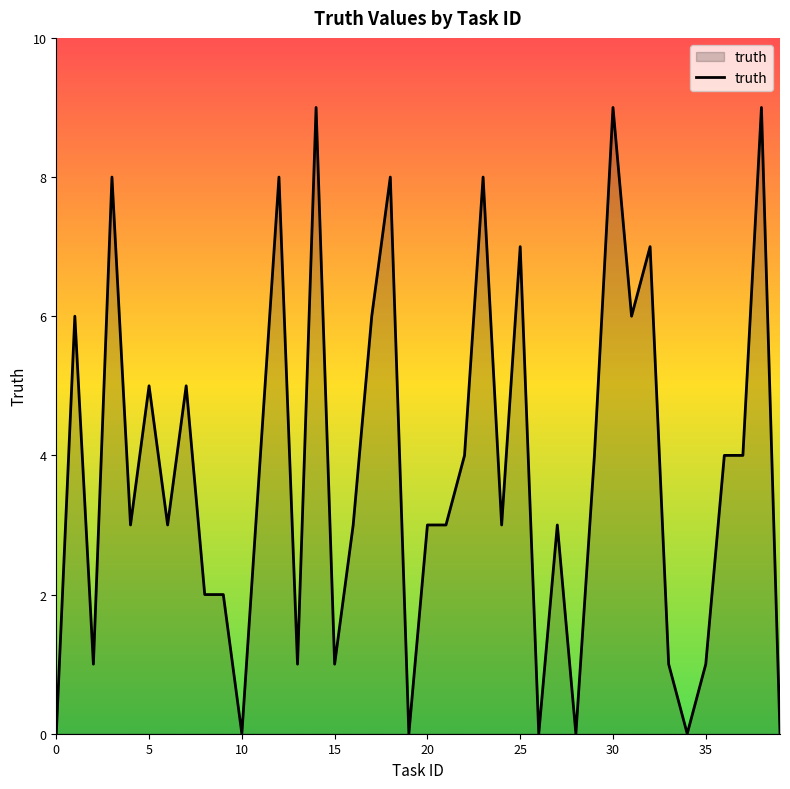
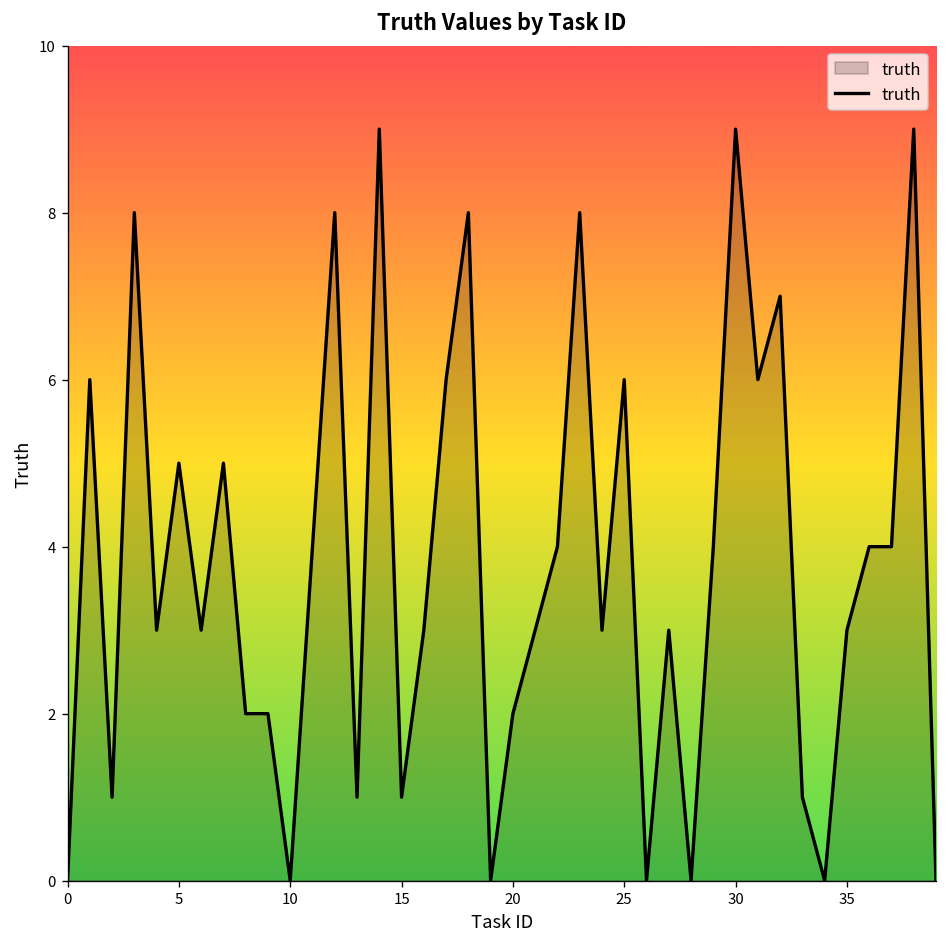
  {
    "0": 0,
    "5": 5,
    "10": 0,
    "15": 1,
-   "20": 3,
-   "25": 7,
+   "20": 2,
+   "25": 6,
    "30": 9,
-   "35": 1
+   "35": 3
  }
